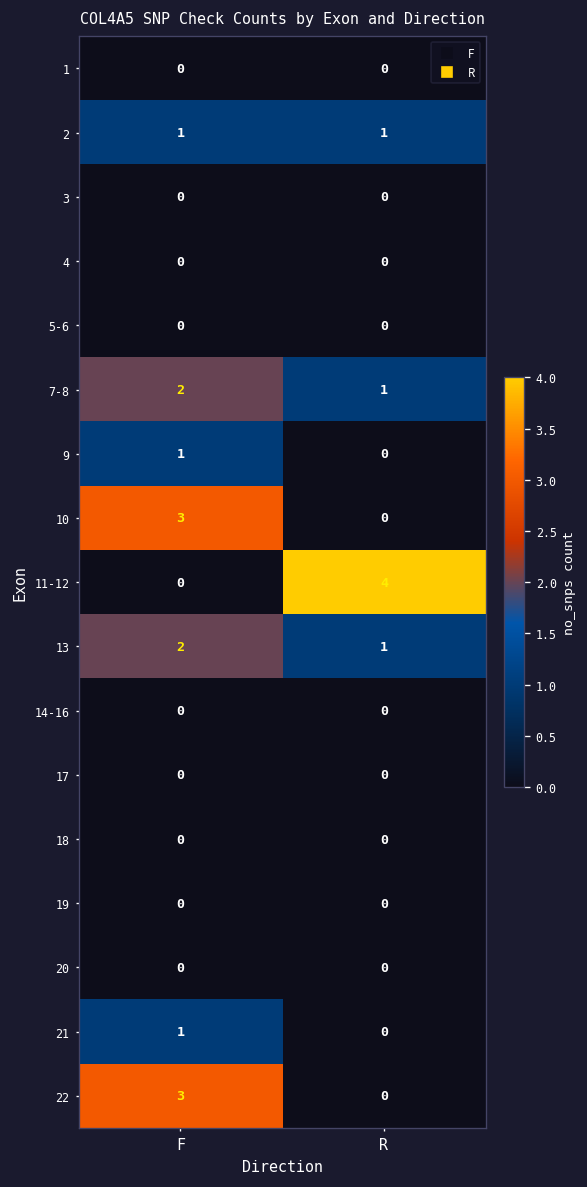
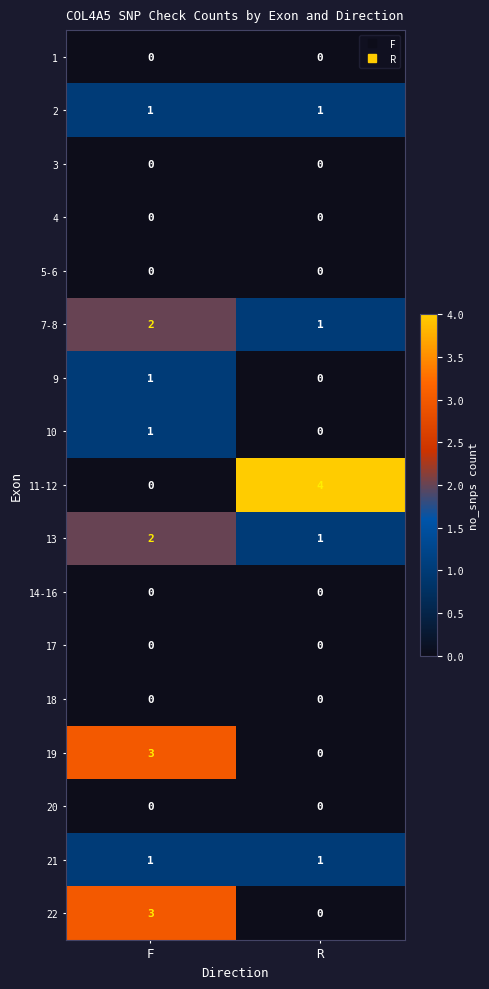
  {
    "1": {
      "F": 0,
      "R": 0
    },
    "2": {
      "F": 1,
      "R": 1
    },
    "3": {
      "F": 0,
      "R": 0
    },
    "4": {
      "F": 0,
      "R": 0
    },
    "5-6": {
      "F": 0,
      "R": 0
    },
    "7-8": {
      "F": 2,
      "R": 1
    },
    "9": {
      "F": 1,
      "R": 0
    },
    "10": {
-     "F": 3,
+     "F": 1,
      "R": 0
    },
    "11-12": {
      "F": 0
    },
    "13": {
      "F": 2,
      "R": 1
    },
    "14-16": {
      "F": 0,
      "R": 0
    },
    "17": {
      "F": 0,
      "R": 0
    },
    "18": {
      "F": 0,
      "R": 0
    },
    "19": {
-     "F": 0,
+     "F": 3,
      "R": 0
    },
    "20": {
      "F": 0,
      "R": 0
    },
    "21": {
      "F": 1,
-     "R": 0
+     "R": 1
    },
    "22": {
      "F": 3,
      "R": 0
    }
  }
